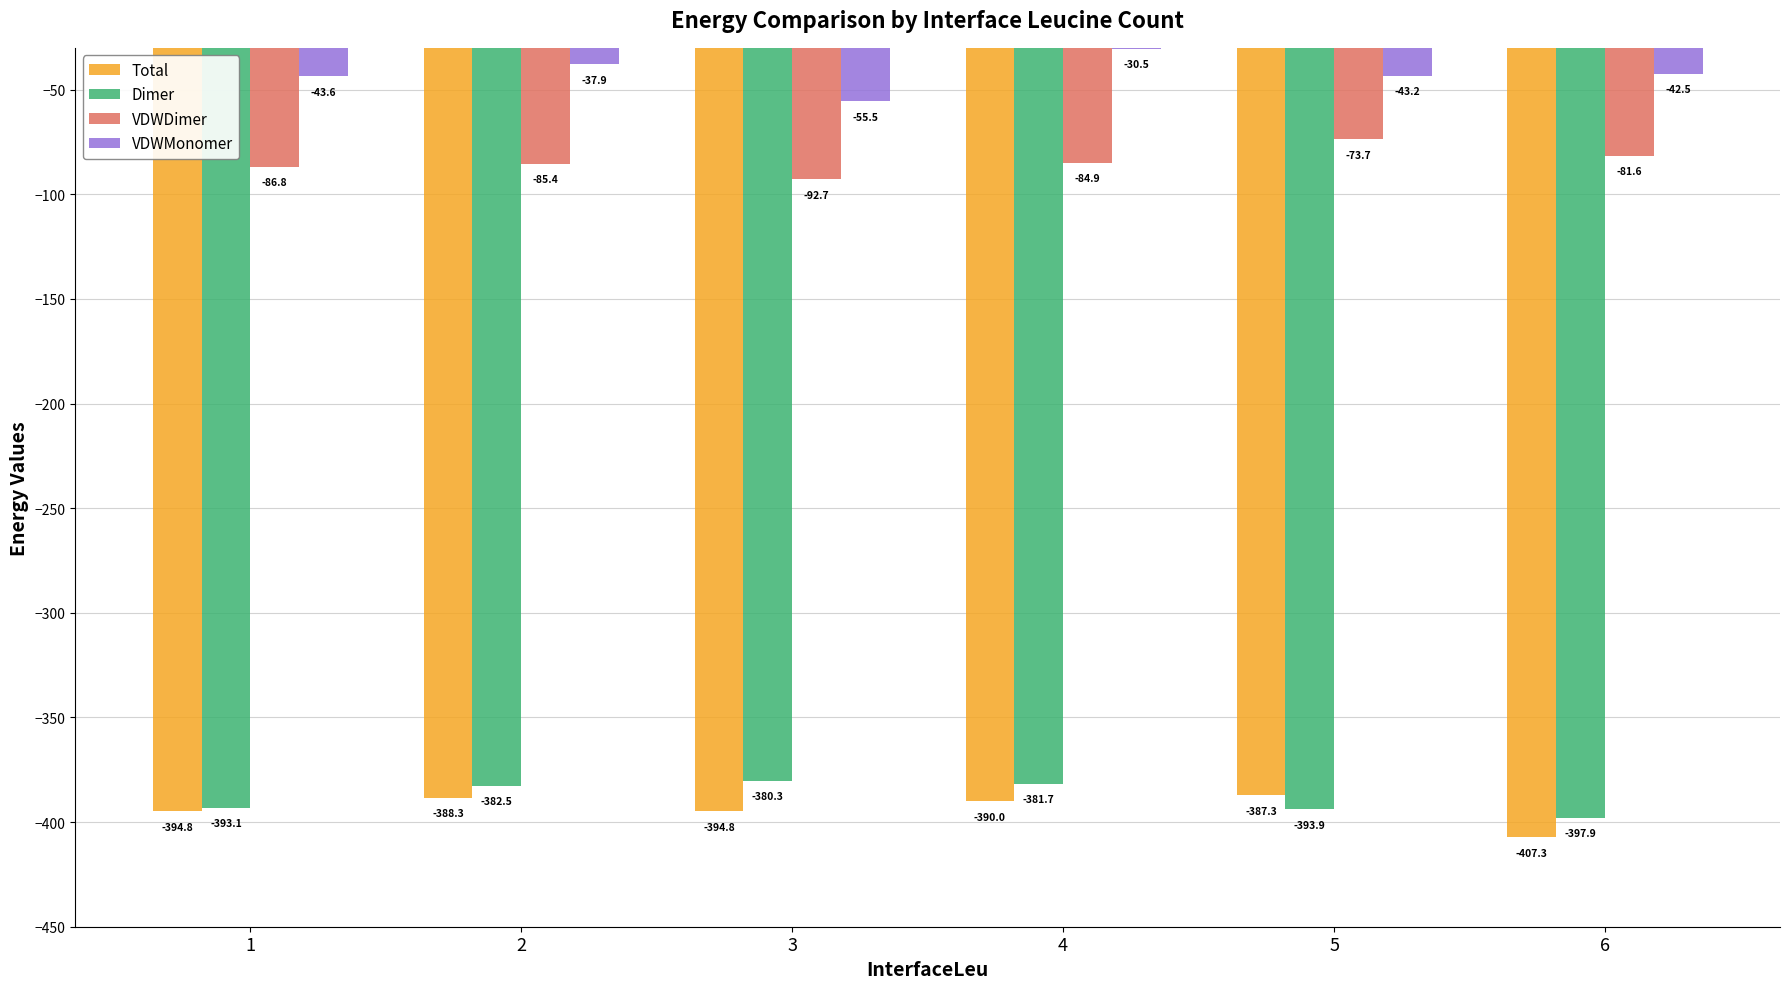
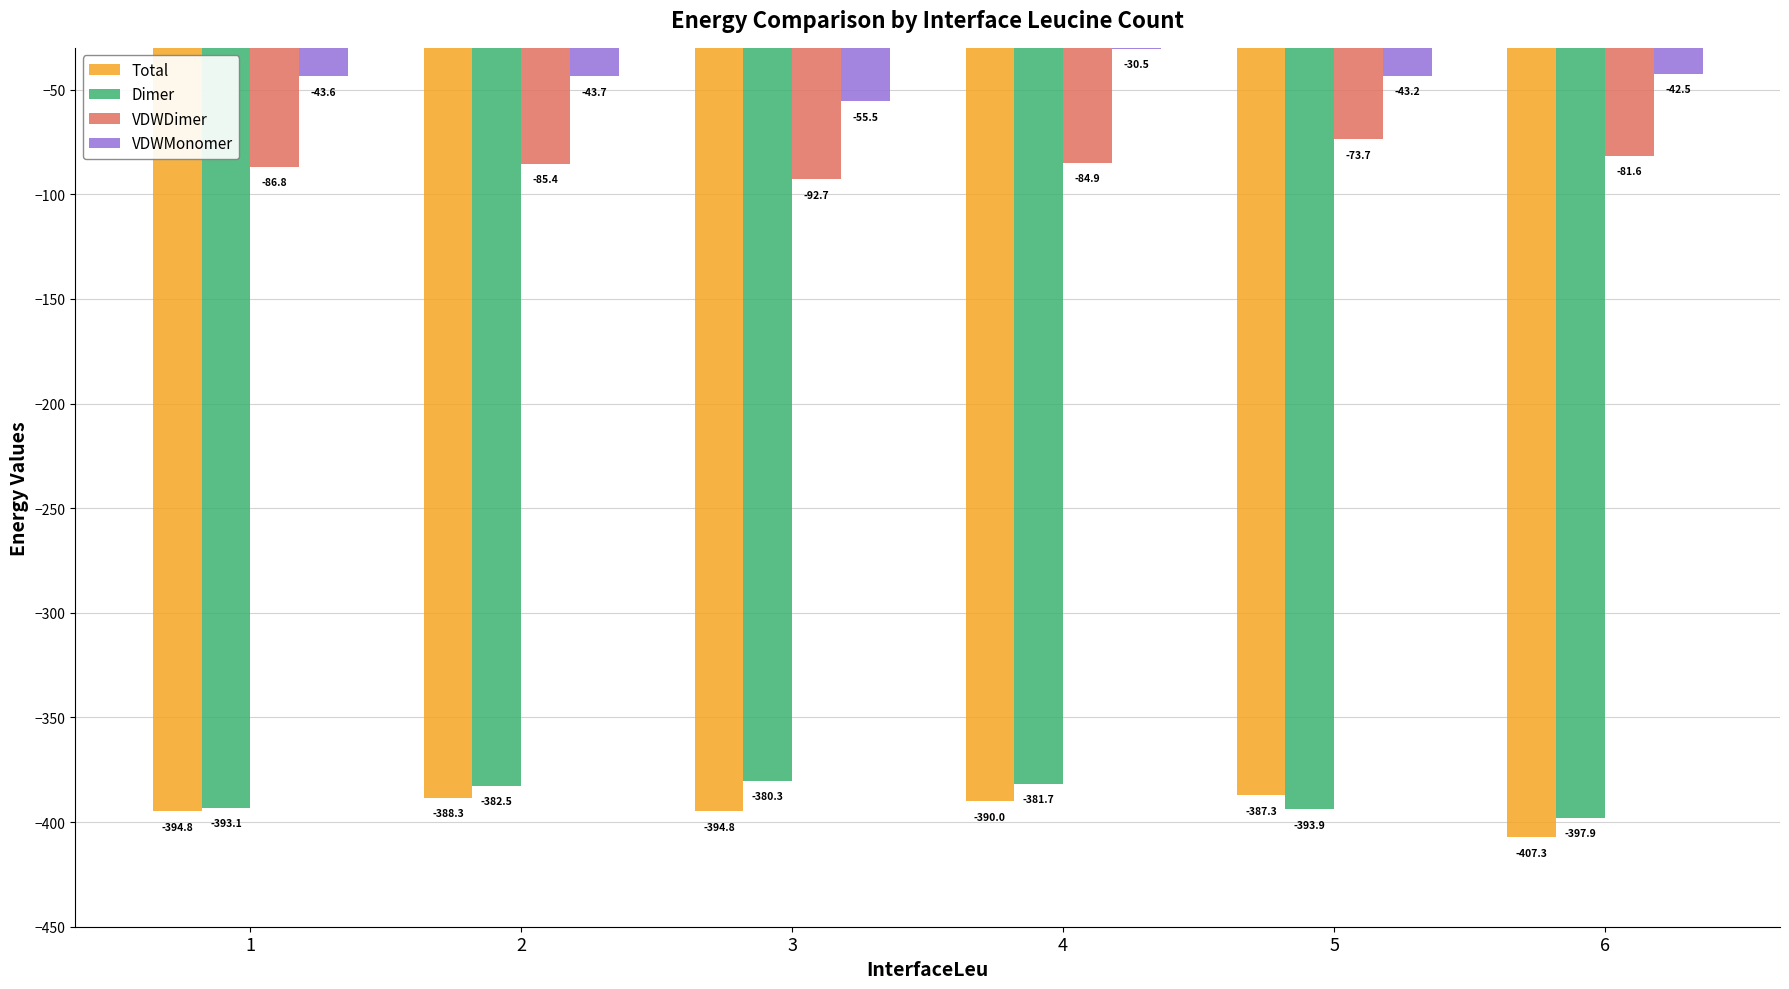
  {
    "Total": {
      "1": -394.8,
      "2": -388.3,
      "3": -394.8,
      "4": -390.0,
      "5": -387.3,
      "6": -407.3
    },
    "Dimer": {
      "1": -393.1,
      "2": -382.5,
      "3": -380.3,
      "4": -381.7,
      "5": -393.9,
      "6": -397.9
    },
    "VDWDimer": {
      "1": -86.8,
      "2": -85.4,
      "3": -92.7,
      "4": -84.9,
      "5": -73.7,
      "6": -81.6
    },
    "VDWMonomer": {
      "1": -43.6,
-     "2": -37.9,
+     "2": -43.7,
      "3": -55.5,
      "4": -30.5,
      "5": -43.2,
      "6": -42.5
    }
  }
